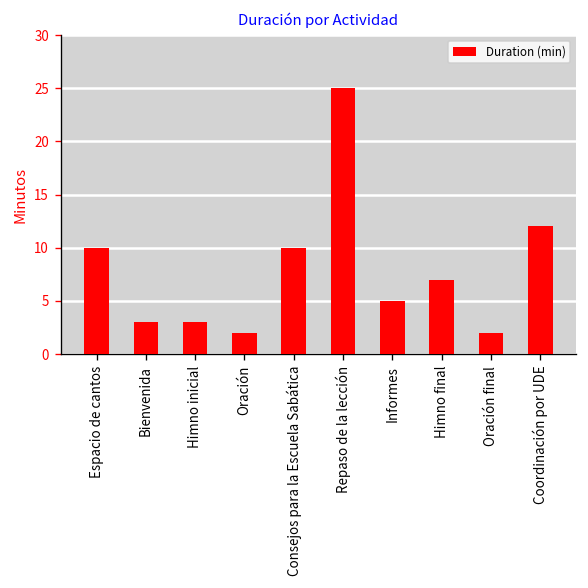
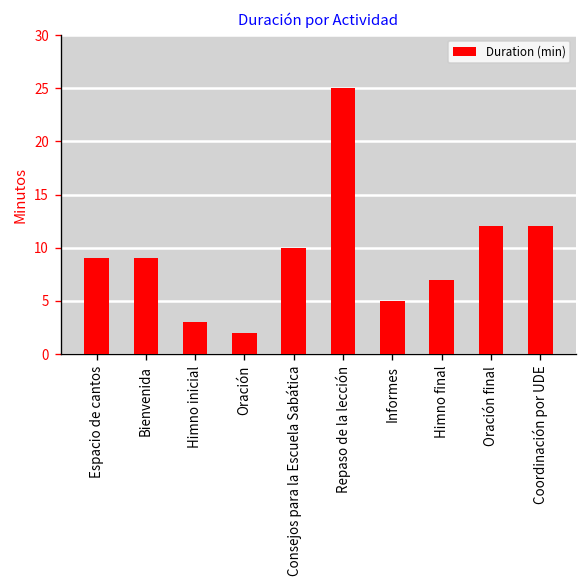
  {
-   "Espacio de cantos": 10,
-   "Bienvenida": 3,
+   "Espacio de cantos": 9,
+   "Bienvenida": 9,
    "Himno inicial": 3,
    "Oración": 2,
    "Consejos para la Escuela Sabática": 10,
    "Repaso de la lección": 25,
    "Informes": 5,
    "Himno final": 7,
-   "Oración final": 2,
+   "Oración final": 12,
    "Coordinación por UDE": 12
  }
